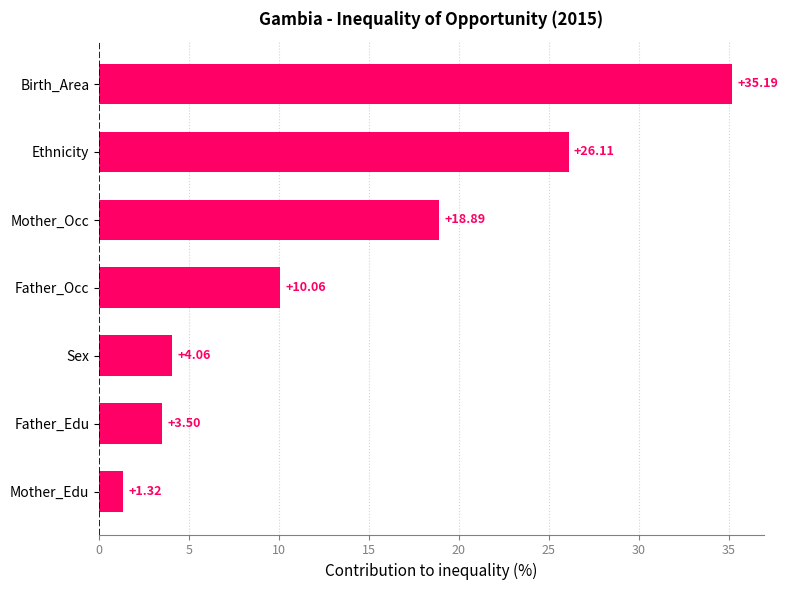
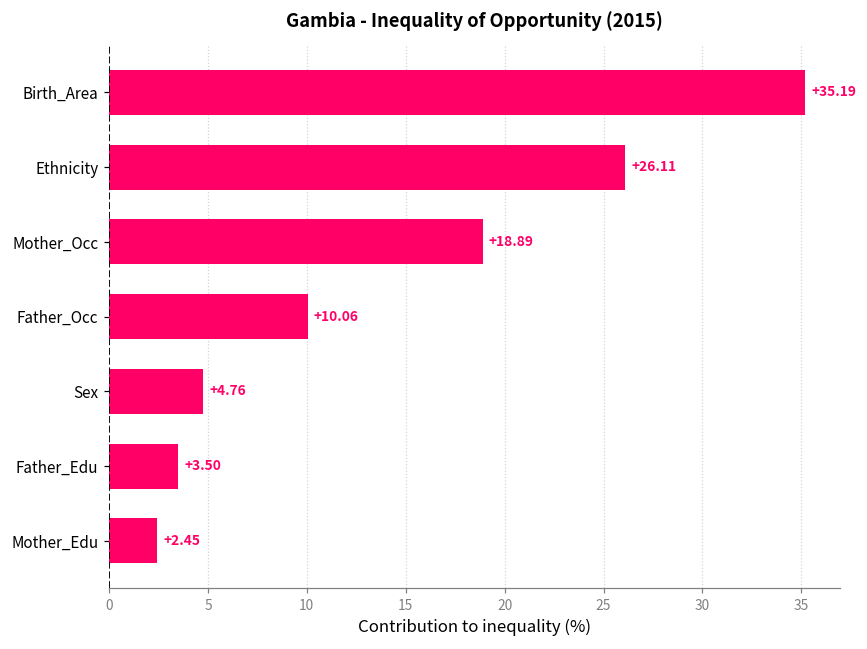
  {
    "Birth_Area": "+35.19",
    "Ethnicity": "+26.11",
    "Mother_Occ": "+18.89",
    "Father_Occ": "+10.06",
-   "Sex": "+4.06",
+   "Sex": "+4.76",
    "Father_Edu": "+3.50",
-   "Mother_Edu": "+1.32"
+   "Mother_Edu": "+2.45"
  }
